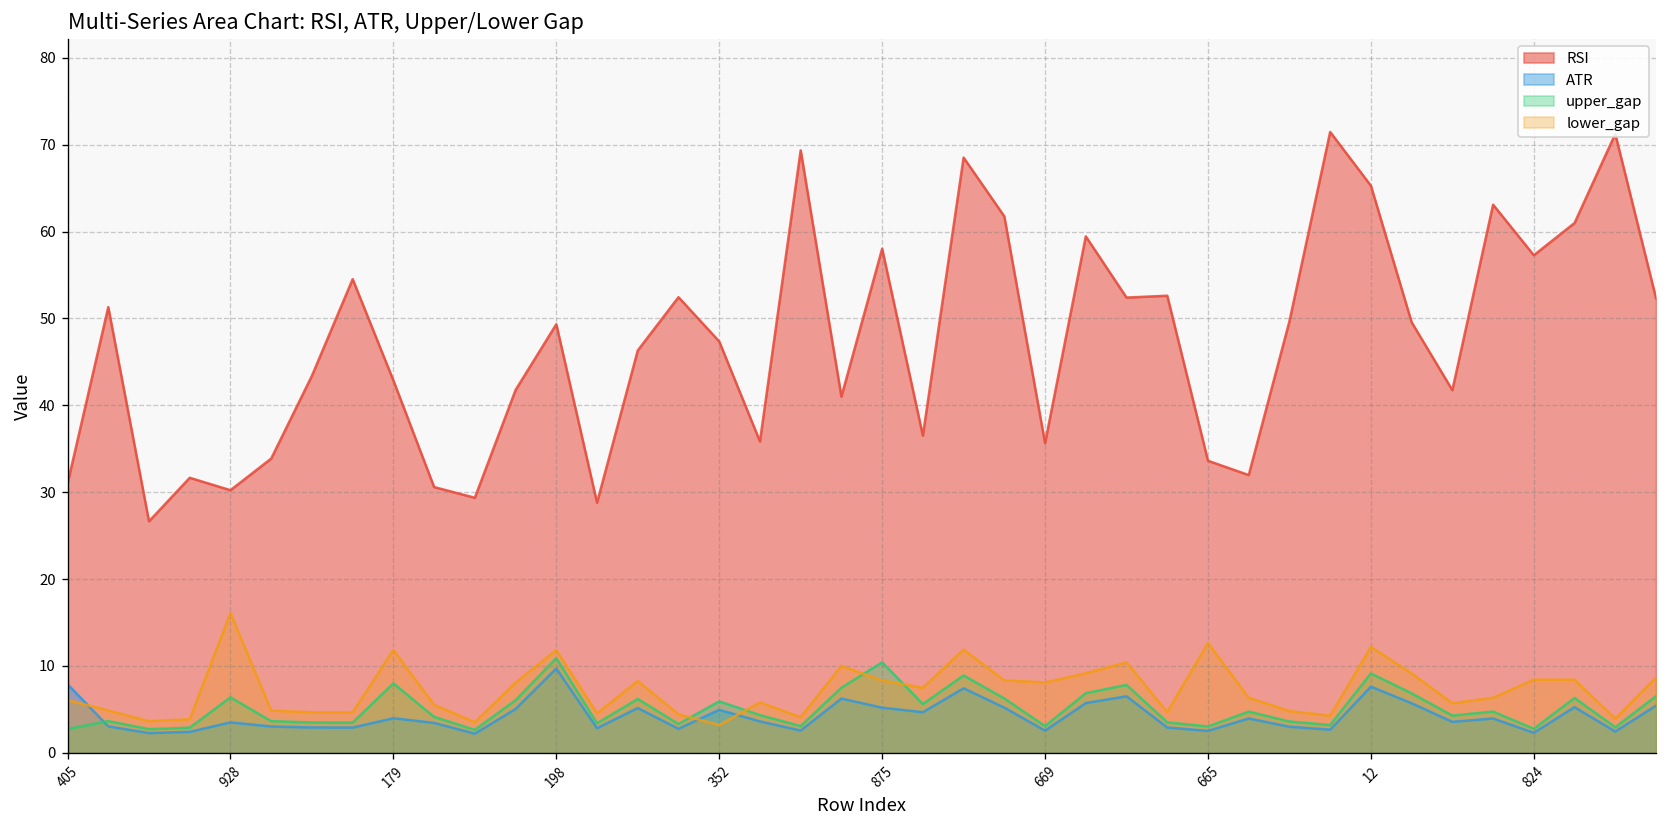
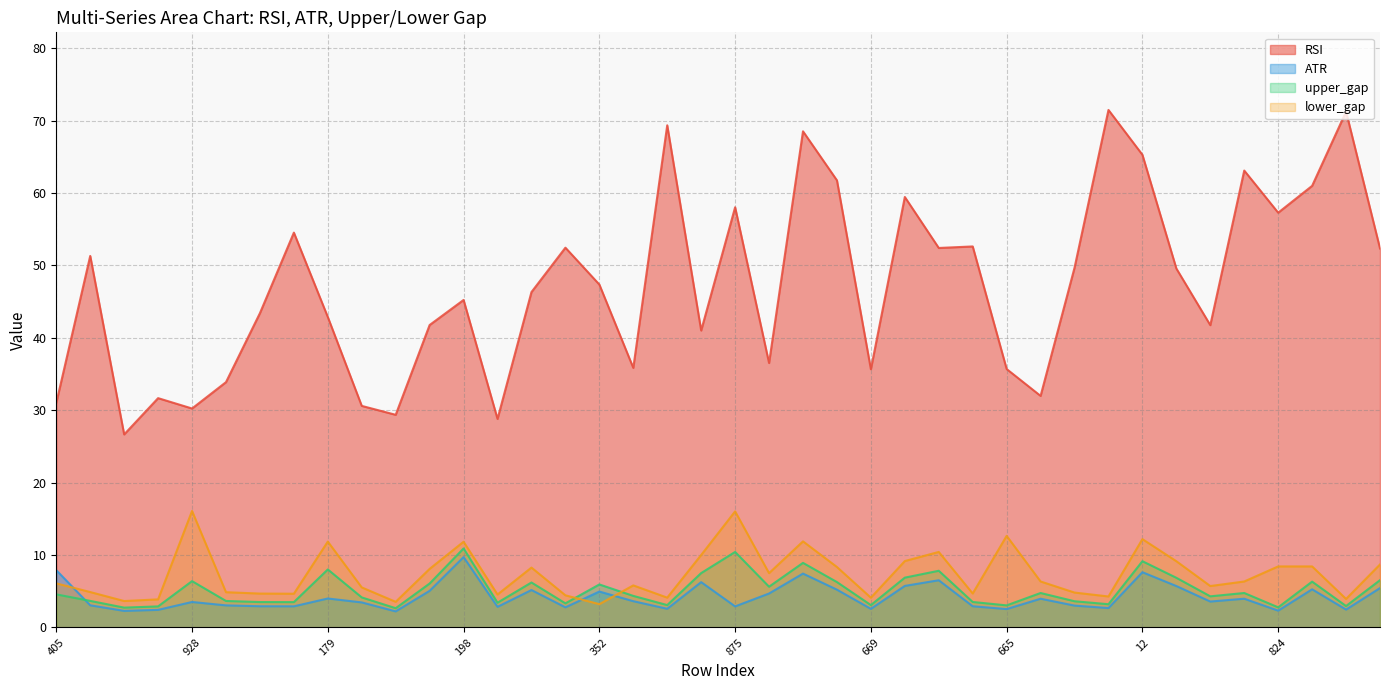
  {
    "RSI": {
      "405": 31,
      "928": 30,
      "179": 43,
-     "198": 49,
+     "198": 45,
      "352": 47,
      "875": 58,
      "669": 36,
-     "665": 34,
+     "665": 36,
      "12": 65,
      "824": 57
    },
    "ATR": {
      "405": 8,
      "928": 4,
      "179": 4,
      "198": 10,
      "352": 5,
-     "875": 5,
+     "875": 3,
      "669": 3,
      "665": 3,
      "12": 8,
      "824": 2
    },
    "upper_gap": {
-     "405": 3,
+     "405": 5,
      "928": 6,
      "179": 8,
      "198": 11,
      "352": 6,
      "875": 10,
      "669": 3,
      "665": 3,
      "12": 9,
      "824": 3
    },
    "lower_gap": {
      "405": 6,
      "928": 16,
      "179": 12,
      "198": 12,
      "352": 3,
-     "875": 8,
-     "669": 8,
+     "875": 16,
+     "669": 4,
      "665": 13,
      "12": 12,
      "824": 8
    }
  }
